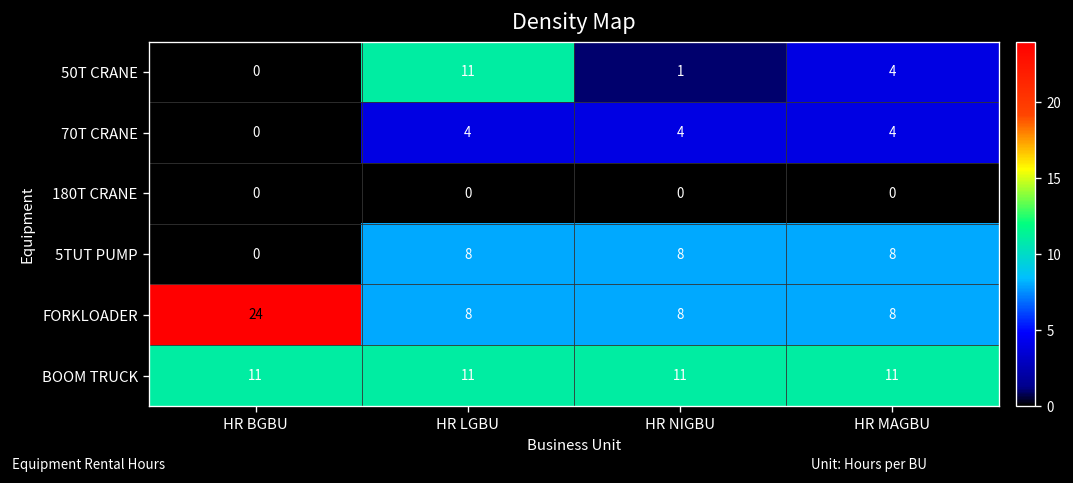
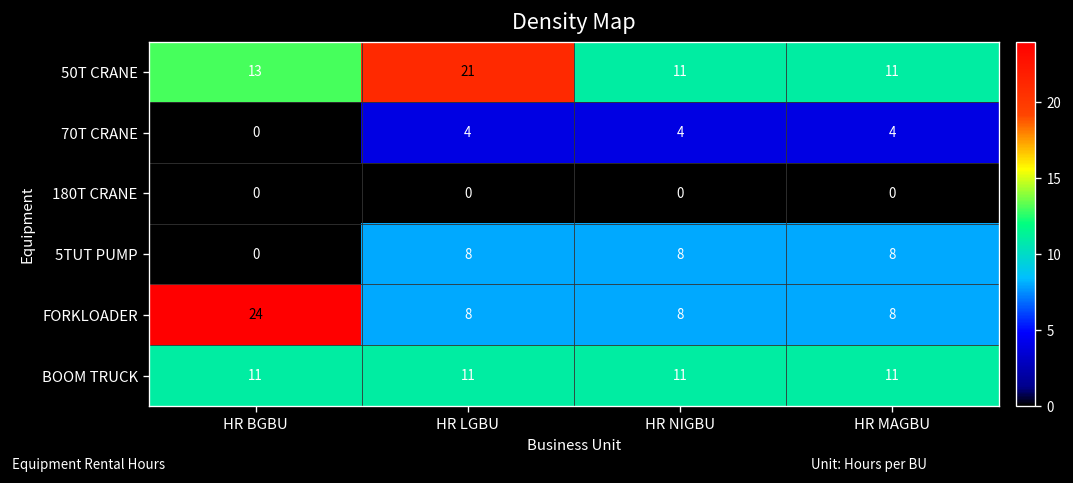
  {
    "50T CRANE": {
-     "HR BGBU": 0,
-     "HR LGBU": 11,
-     "HR NIGBU": 1,
-     "HR MAGBU": 4
+     "HR BGBU": 13,
+     "HR LGBU": 21,
+     "HR NIGBU": 11,
+     "HR MAGBU": 11
    },
    "70T CRANE": {
      "HR BGBU": 0,
      "HR LGBU": 4,
      "HR NIGBU": 4,
      "HR MAGBU": 4
    },
    "180T CRANE": {
      "HR BGBU": 0,
      "HR LGBU": 0,
      "HR NIGBU": 0,
      "HR MAGBU": 0
    },
    "5TUT PUMP": {
      "HR BGBU": 0,
      "HR LGBU": 8,
      "HR NIGBU": 8,
      "HR MAGBU": 8
    },
    "FORKLOADER": {
      "HR BGBU": 24,
      "HR LGBU": 8,
      "HR NIGBU": 8,
      "HR MAGBU": 8
    },
    "BOOM TRUCK": {
      "HR BGBU": 11,
      "HR LGBU": 11,
      "HR NIGBU": 11,
      "HR MAGBU": 11
    }
  }
